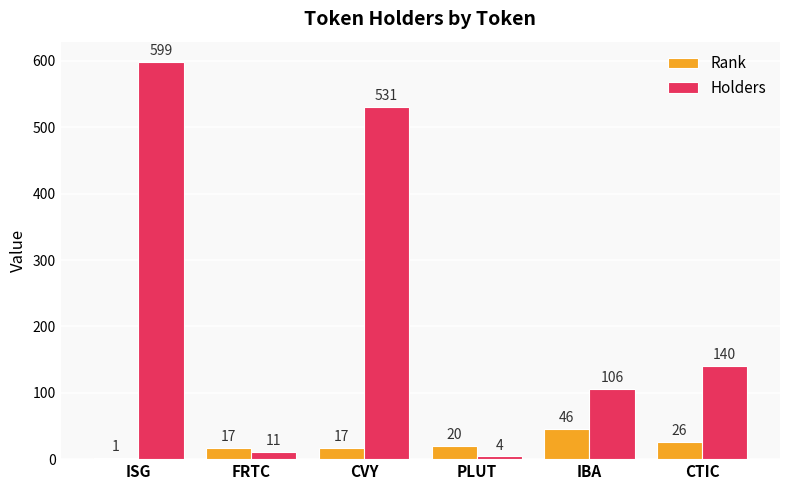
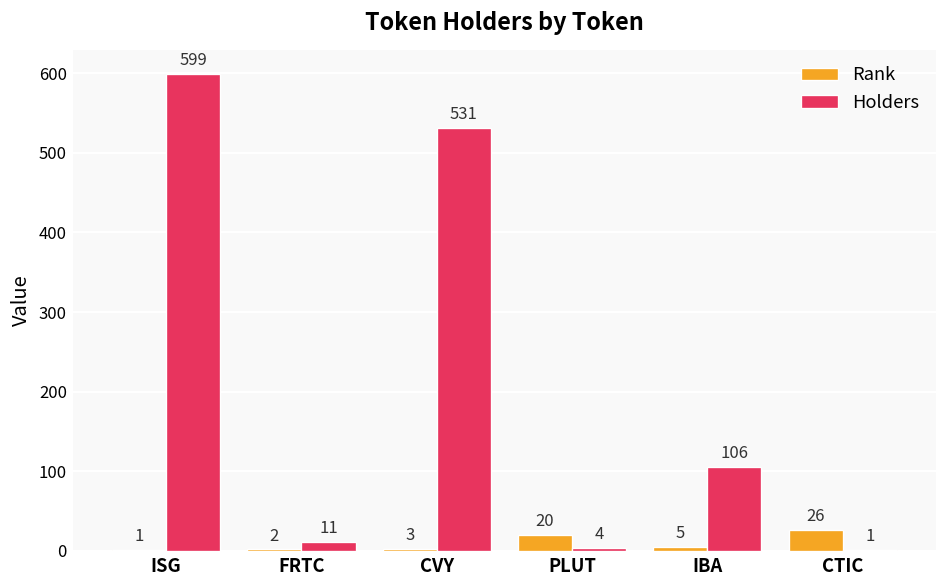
  {
    "Rank": {
      "ISG": 1,
-     "FRTC": 17,
-     "CVY": 17,
+     "FRTC": 2,
+     "CVY": 3,
      "PLUT": 20,
-     "IBA": 46,
+     "IBA": 5,
      "CTIC": 26
    },
    "Holders": {
      "ISG": 599,
      "FRTC": 11,
      "CVY": 531,
      "PLUT": 4,
      "IBA": 106,
-     "CTIC": 140
+     "CTIC": 1
    }
  }
